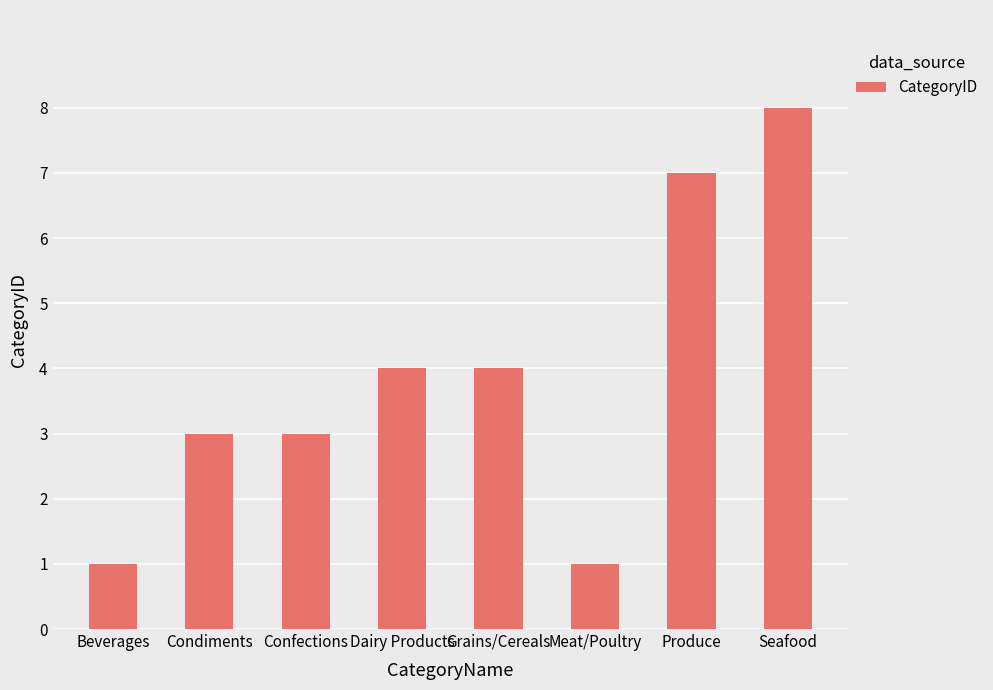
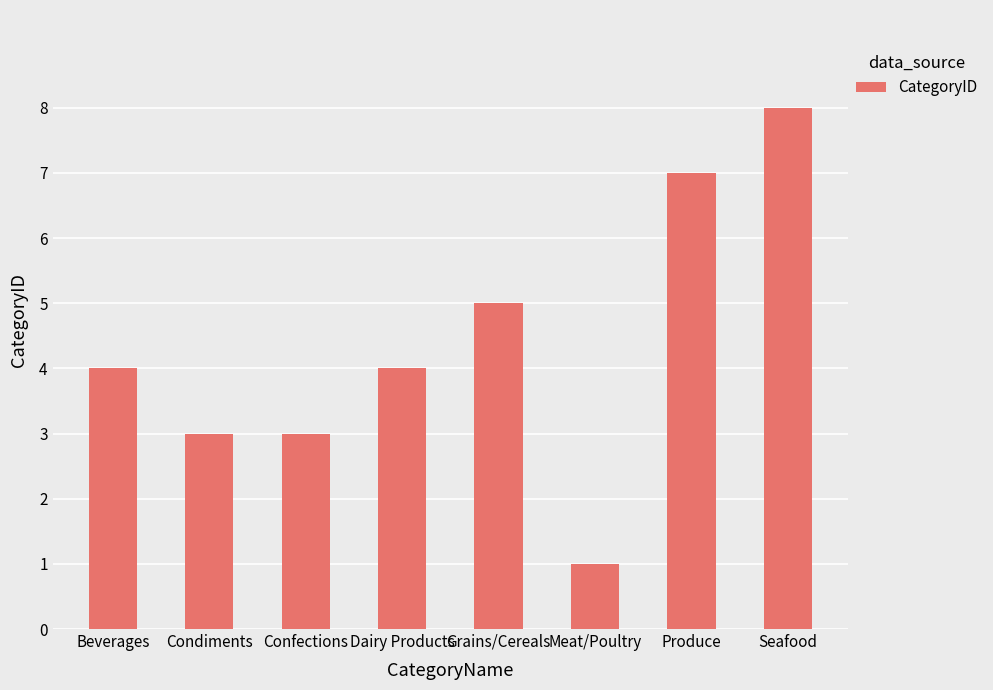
  {
-   "Beverages": 1,
+   "Beverages": 4,
    "Condiments": 3,
    "Confections": 3,
    "Dairy Products": 4,
-   "Grains/Cereals": 4,
+   "Grains/Cereals": 5,
    "Meat/Poultry": 1,
    "Produce": 7,
    "Seafood": 8
  }
